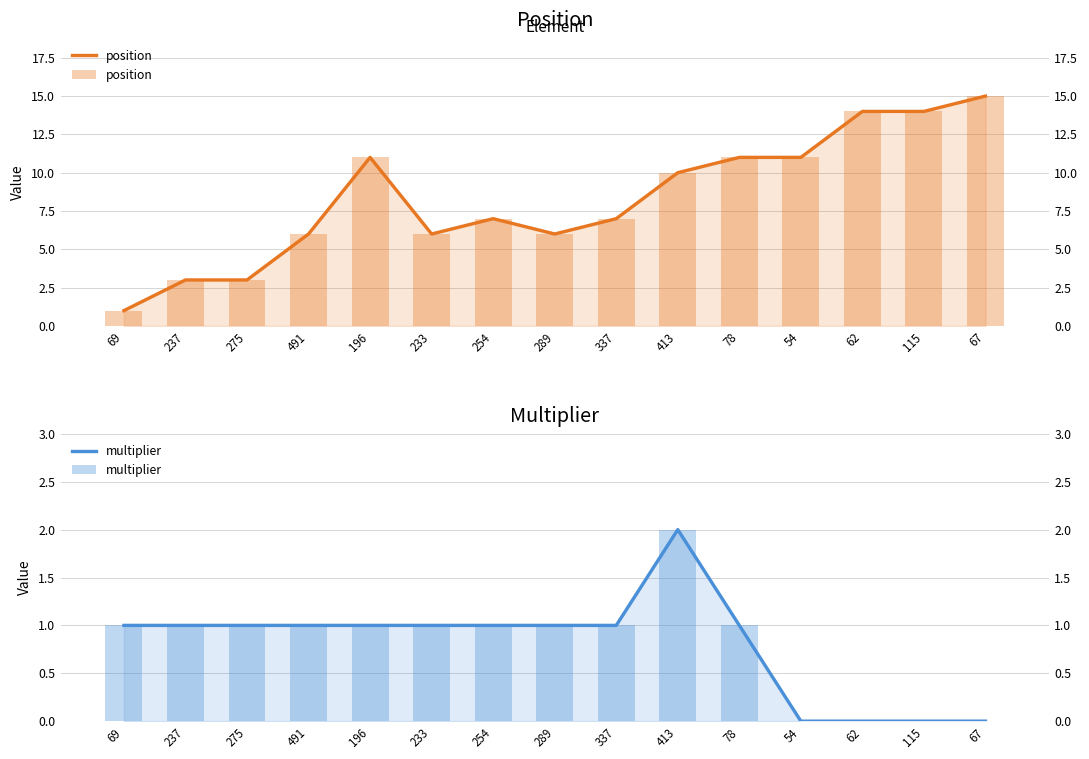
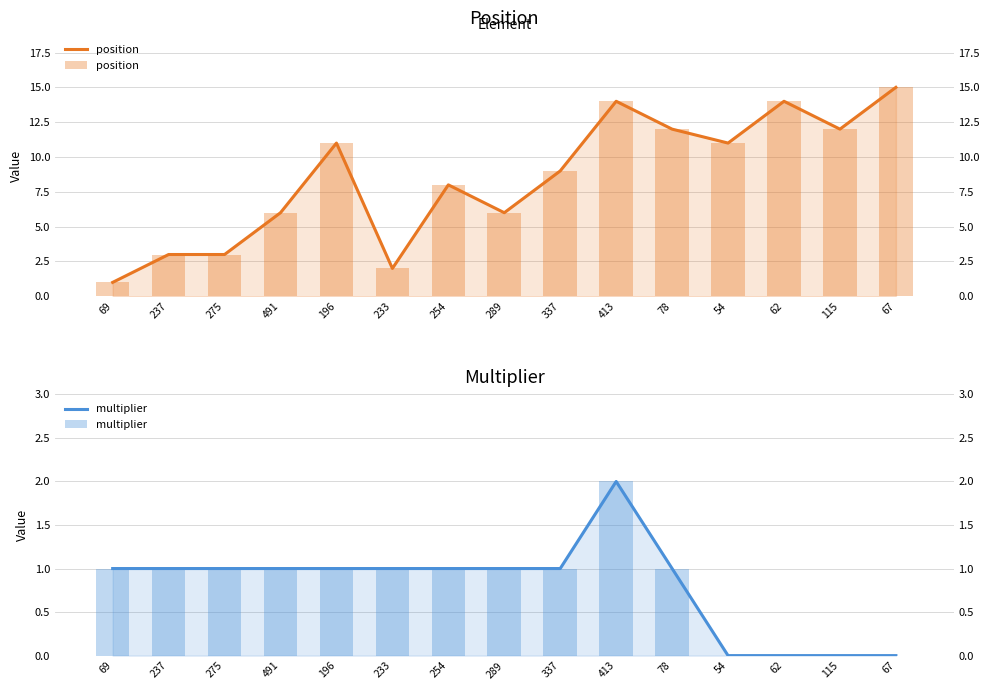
  {
    "Position": {
      "69": 1,
      "237": 3,
      "275": 3,
      "491": 6,
      "196": 11,
-     "233": 6,
-     "254": 7,
+     "233": 2,
+     "254": 8,
      "289": 6,
-     "337": 7,
-     "413": 10,
-     "78": 11,
+     "337": 9,
+     "413": 14,
+     "78": 12,
      "54": 11,
      "62": 14,
-     "115": 14,
+     "115": 12,
      "67": 15
    },
    "Multiplier": {
      "69": 1.0,
      "237": 1.0,
      "275": 1.0,
      "491": 1.0,
      "196": 1.0,
      "233": 1.0,
      "254": 1.0,
      "289": 1.0,
      "337": 1.0,
      "413": 2.0,
      "78": 1.0,
      "54": 0.0,
      "62": 0.0,
      "115": 0.0,
      "67": 0.0
    }
  }
